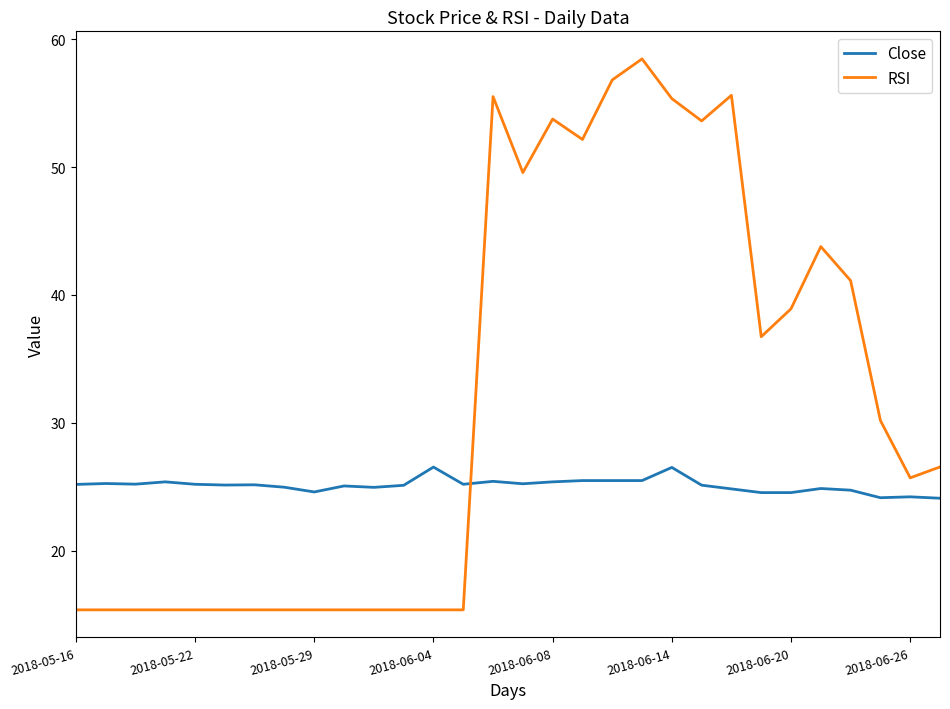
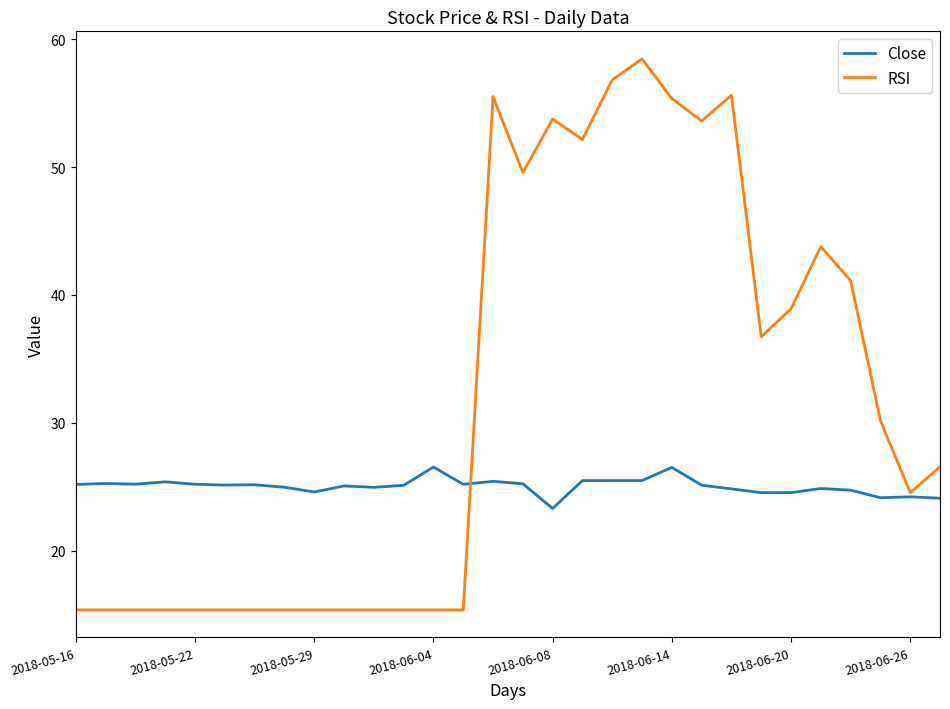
  {
    "Close": {
      "2018-05-16": 25.2,
      "2018-05-22": 25.2,
      "2018-05-29": 24.6,
      "2018-06-04": 26.5,
-     "2018-06-08": 25.4,
+     "2018-06-08": 23.3,
      "2018-06-14": 26.5,
      "2018-06-20": 24.5,
      "2018-06-26": 24.2
    },
    "RSI": {
      "2018-05-16": 15.4,
      "2018-05-22": 15.4,
      "2018-05-29": 15.4,
      "2018-06-04": 15.4,
      "2018-06-08": 53.8,
      "2018-06-14": 55.3,
      "2018-06-20": 38.9,
-     "2018-06-26": 25.7
+     "2018-06-26": 24.5
    }
  }
